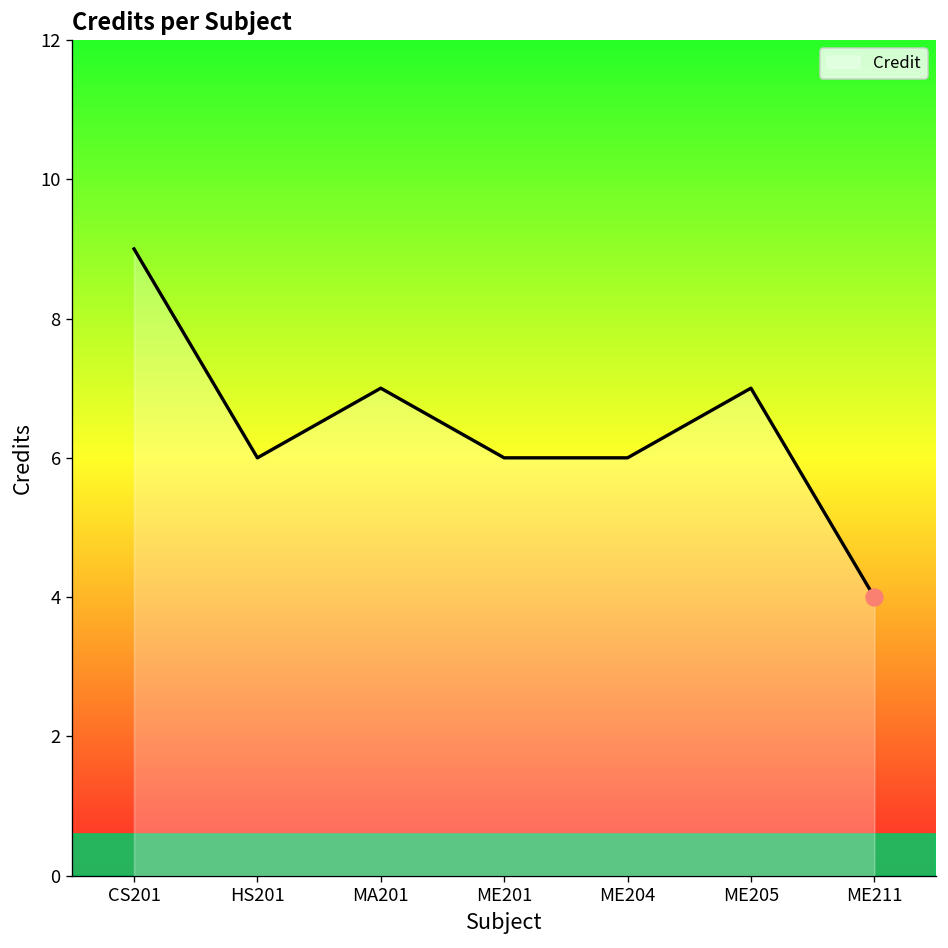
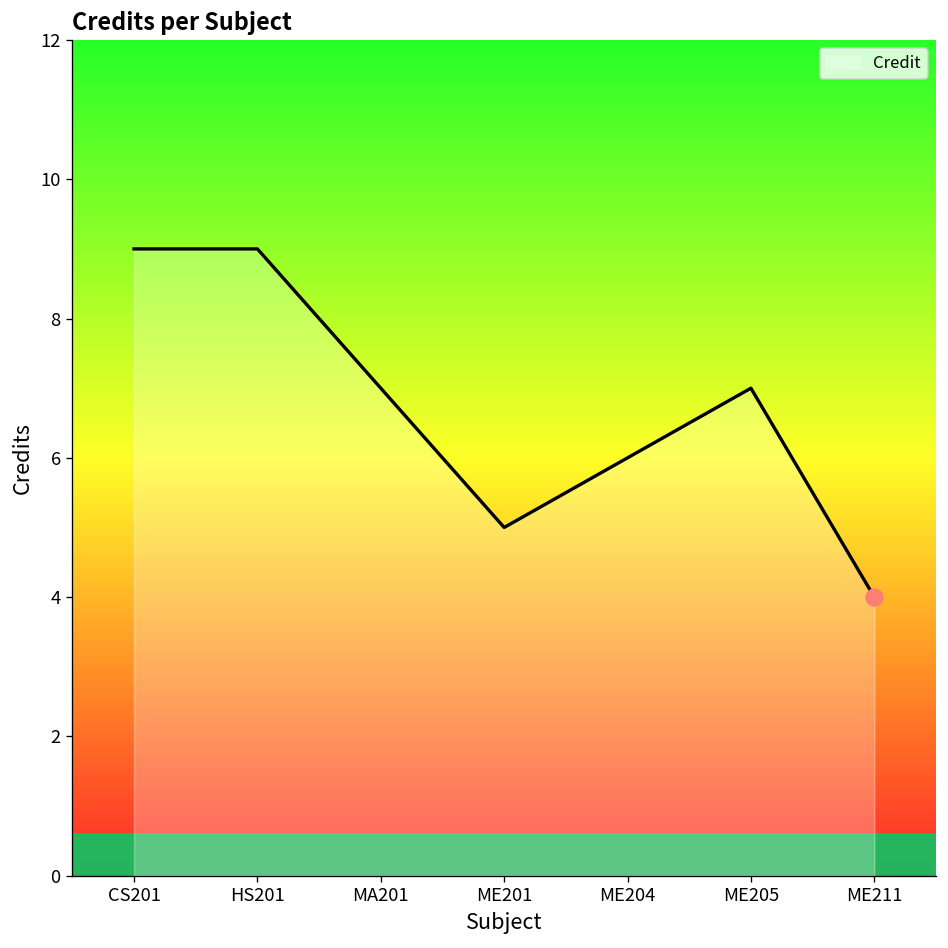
  {
    "Credit": {
      "CS201": 9,
-     "HS201": 6,
+     "HS201": 9,
      "MA201": 7,
-     "ME201": 6,
+     "ME201": 5,
      "ME204": 6,
      "ME205": 7
    }
  }
